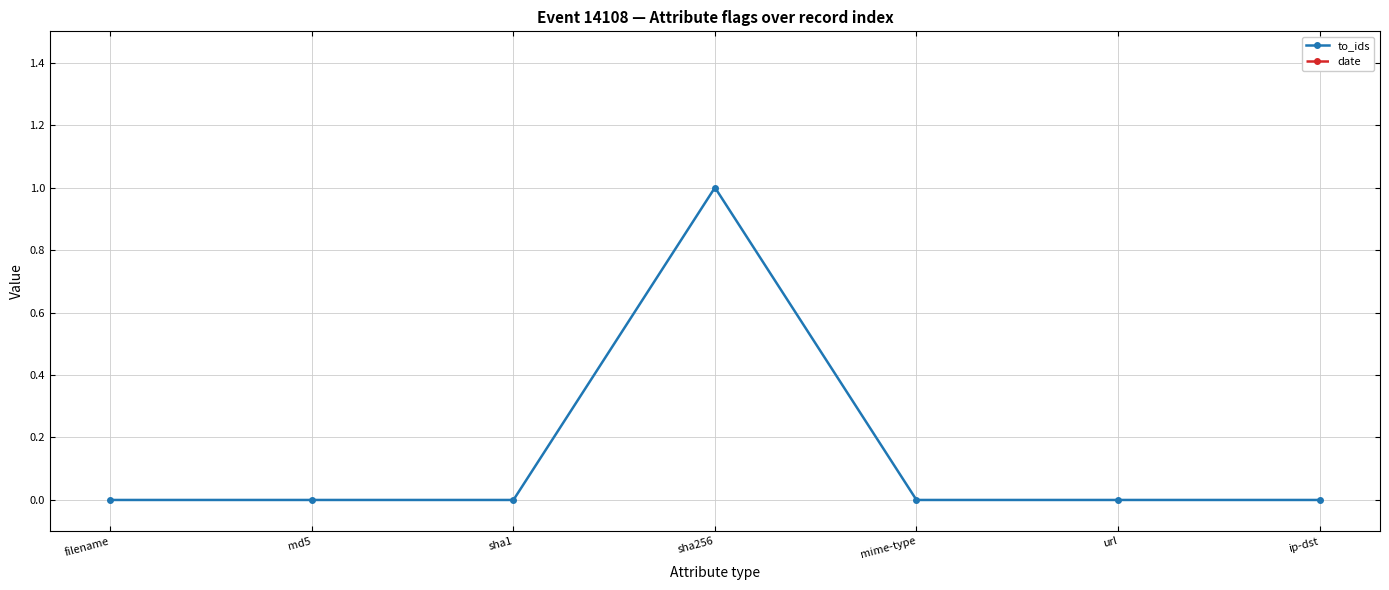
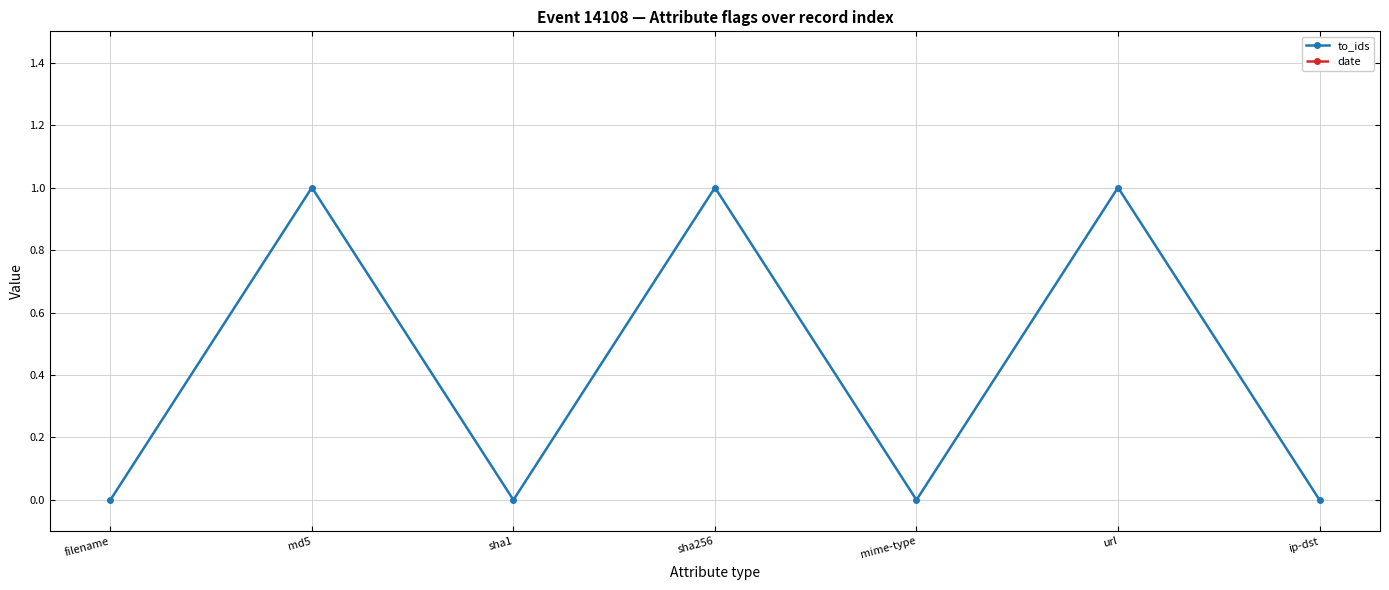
  {
    "to_ids": {
      "filename": 0,
-     "md5": 0,
+     "md5": 1,
      "sha1": 0,
      "sha256": 1,
      "mime-type": 0,
-     "url": 0,
+     "url": 1,
      "ip-dst": 0
    }
  }
